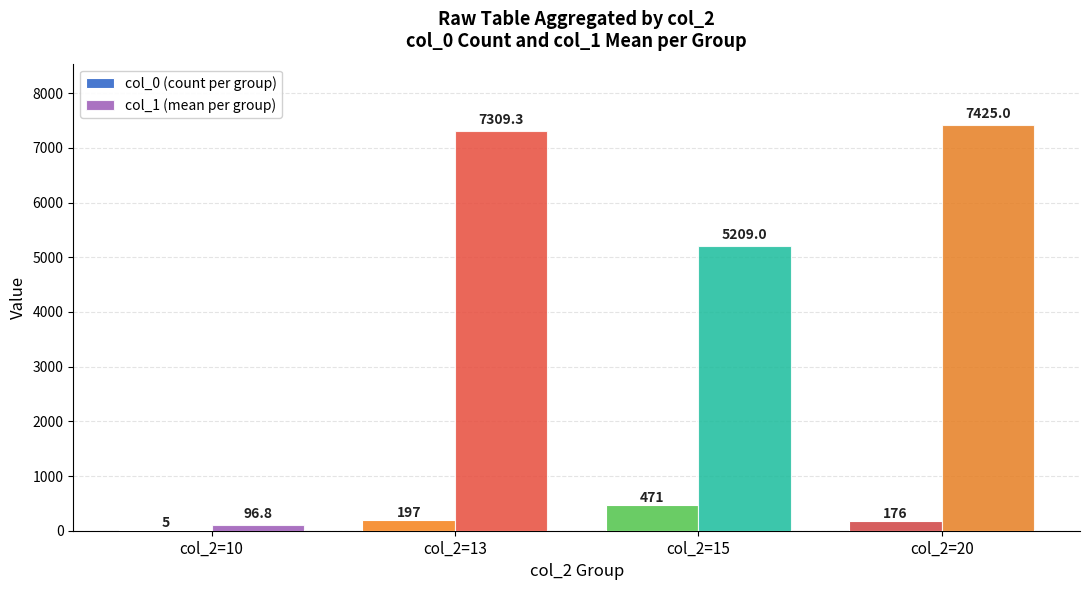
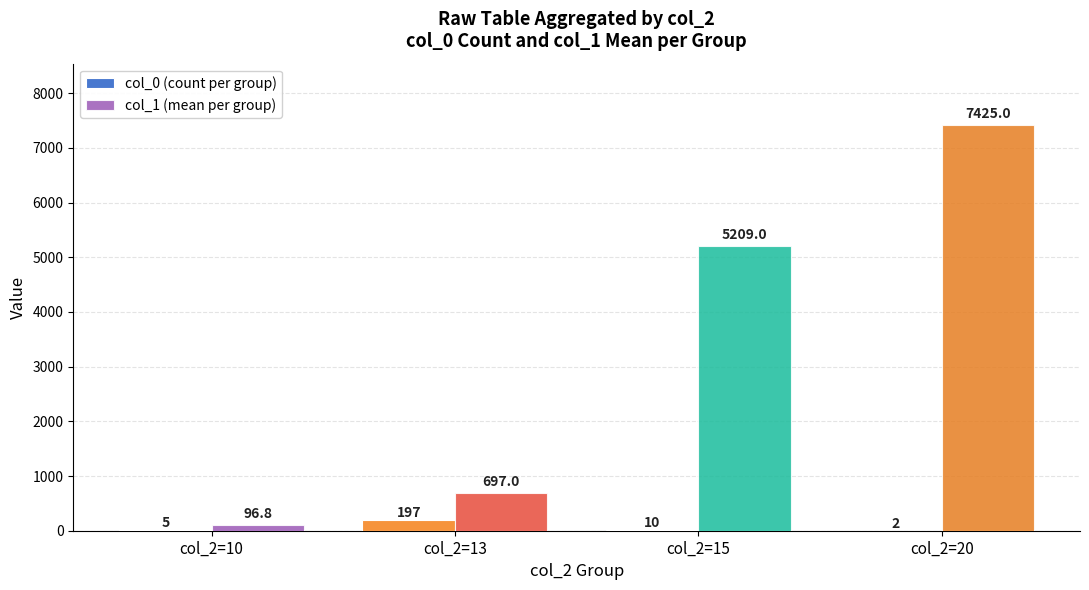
  {
    "col_0 (count per group)": {
      "col_2=10": 5,
      "col_2=13": 197,
-     "col_2=15": 471,
-     "col_2=20": 176
+     "col_2=15": 10,
+     "col_2=20": 2
    },
    "col_1 (mean per group)": {
      "col_2=10": 96.8,
-     "col_2=13": 7309.3,
+     "col_2=13": 697.0,
      "col_2=15": 5209.0,
      "col_2=20": 7425.0
    }
  }
